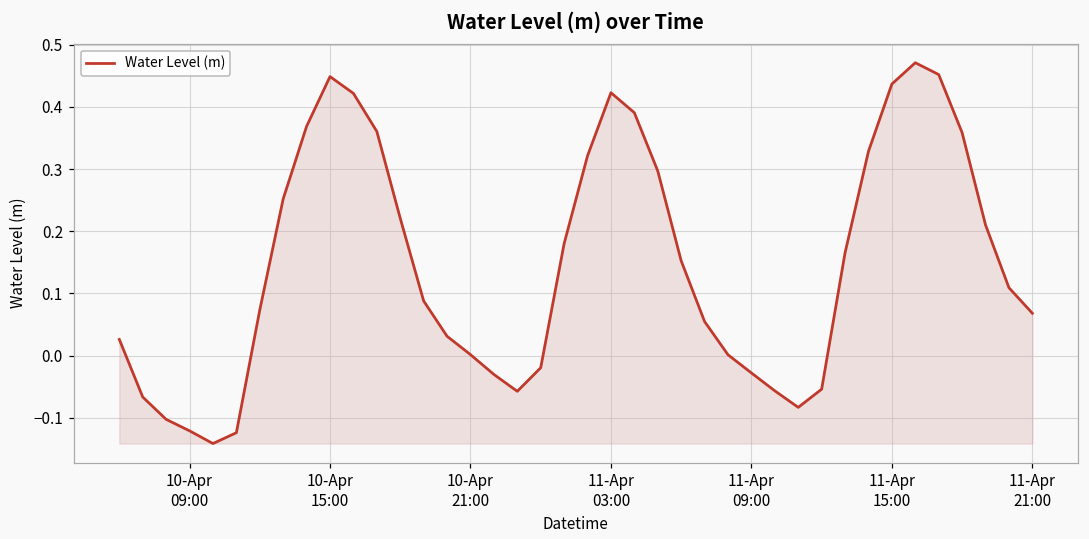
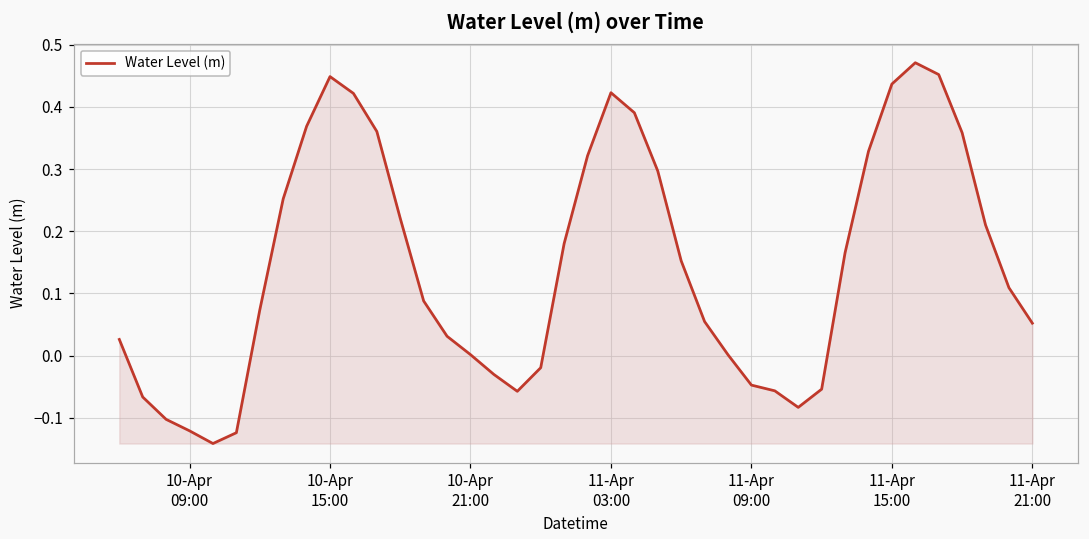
  {
    "10-Apr 09:00": -0.12,
    "10-Apr 15:00": 0.45,
    "10-Apr 21:00": 0.00,
    "11-Apr 03:00": 0.42,
-   "11-Apr 09:00": -0.03,
+   "11-Apr 09:00": -0.05,
    "11-Apr 15:00": 0.44,
-   "11-Apr 21:00": 0.07
+   "11-Apr 21:00": 0.05
  }
